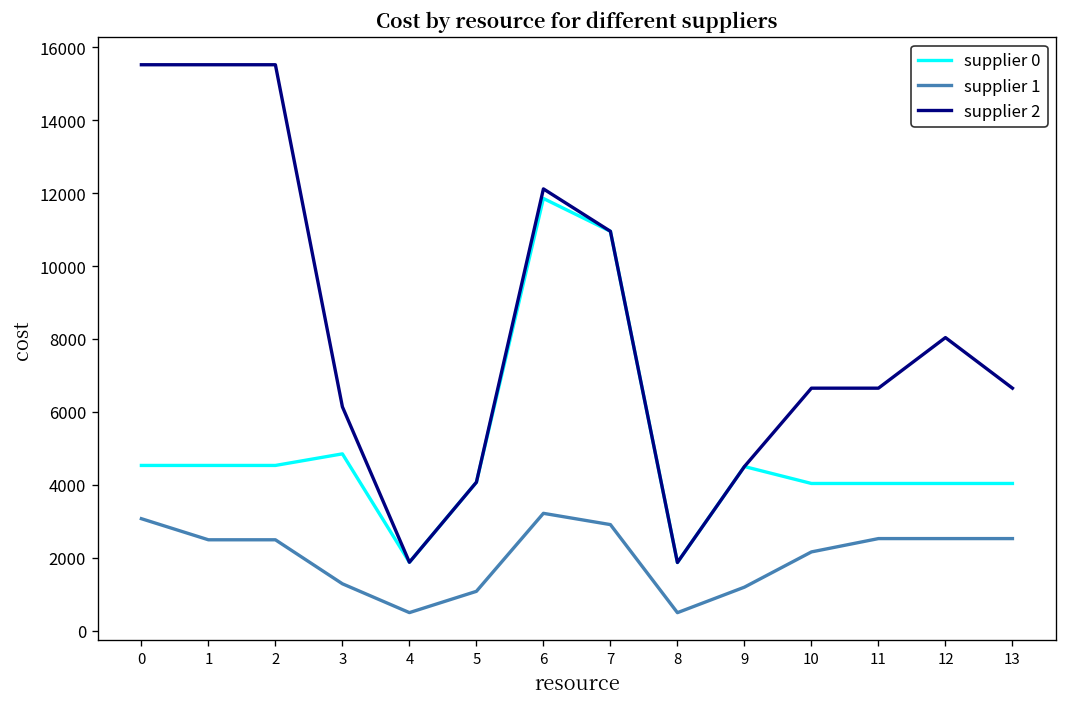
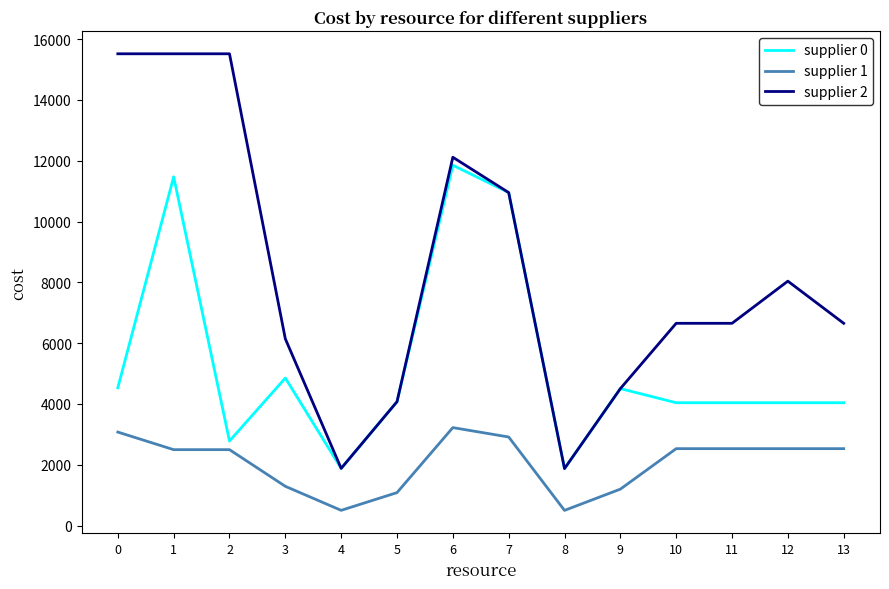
  {
    "supplier 0": {
      "0": 4500,
-     "1": 4500,
-     "2": 4500,
+     "1": 11500,
+     "2": 2800,
      "3": 4900,
      "6": 11900,
      "10": 4000,
      "11": 4000,
      "12": 4000,
      "13": 4000
    },
    "supplier 1": {
      "0": 3100,
      "1": 2500,
      "2": 2500,
      "3": 1300,
      "4": 500,
      "5": 1100,
      "6": 3200,
      "7": 2900,
      "8": 500,
      "9": 1200,
-     "10": 2200,
+     "10": 2500,
      "11": 2500,
      "12": 2500,
      "13": 2500
    },
    "supplier 2": {
      "0": 15500,
      "1": 15500,
      "2": 15500,
      "3": 6100,
      "6": 12100,
      "10": 6700,
      "11": 6700,
      "12": 8000,
      "13": 6700
    }
  }
